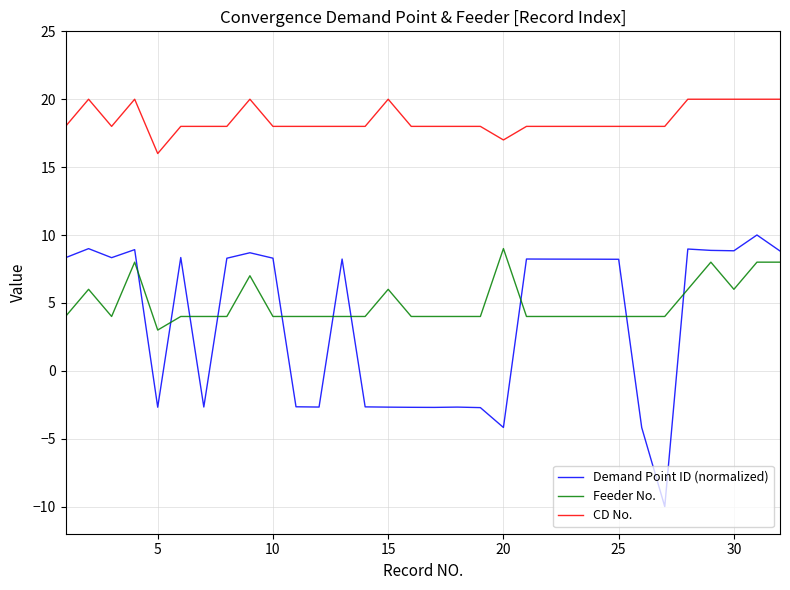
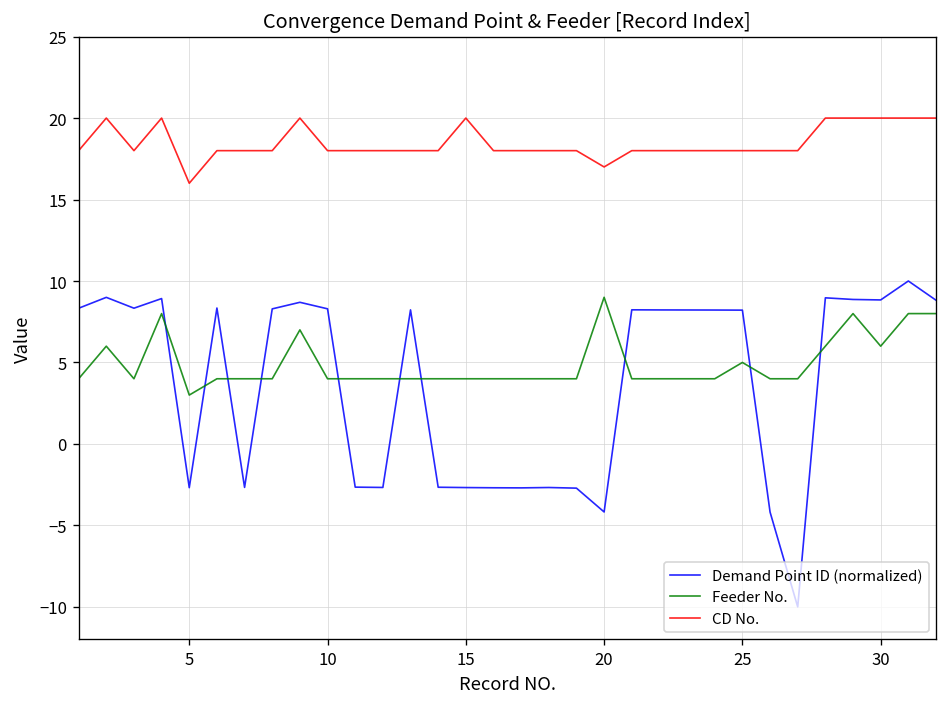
  {
    "Demand Point ID (normalized)": {
      "5": -2.7,
      "10": 8.3,
      "15": -2.7,
      "20": -4,
      "25": 8.2,
      "30": 9
    },
    "Feeder No.": {
      "5": 3,
      "10": 4,
-     "15": 6,
+     "15": 4,
      "20": 9,
-     "25": 4,
+     "25": 5,
      "30": 6
    },
    "CD No.": {
      "5": 16,
      "10": 18,
      "15": 20,
      "20": 17,
      "25": 18,
      "30": 20
    }
  }
